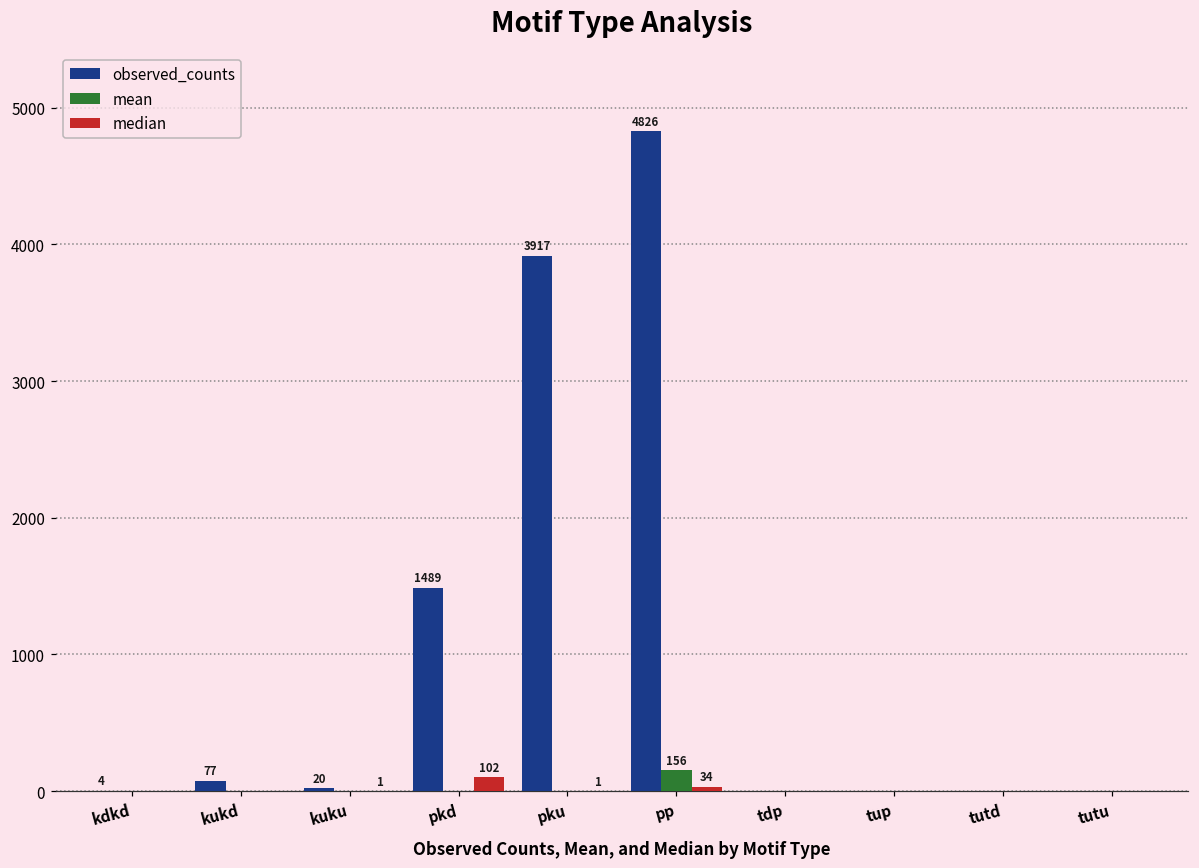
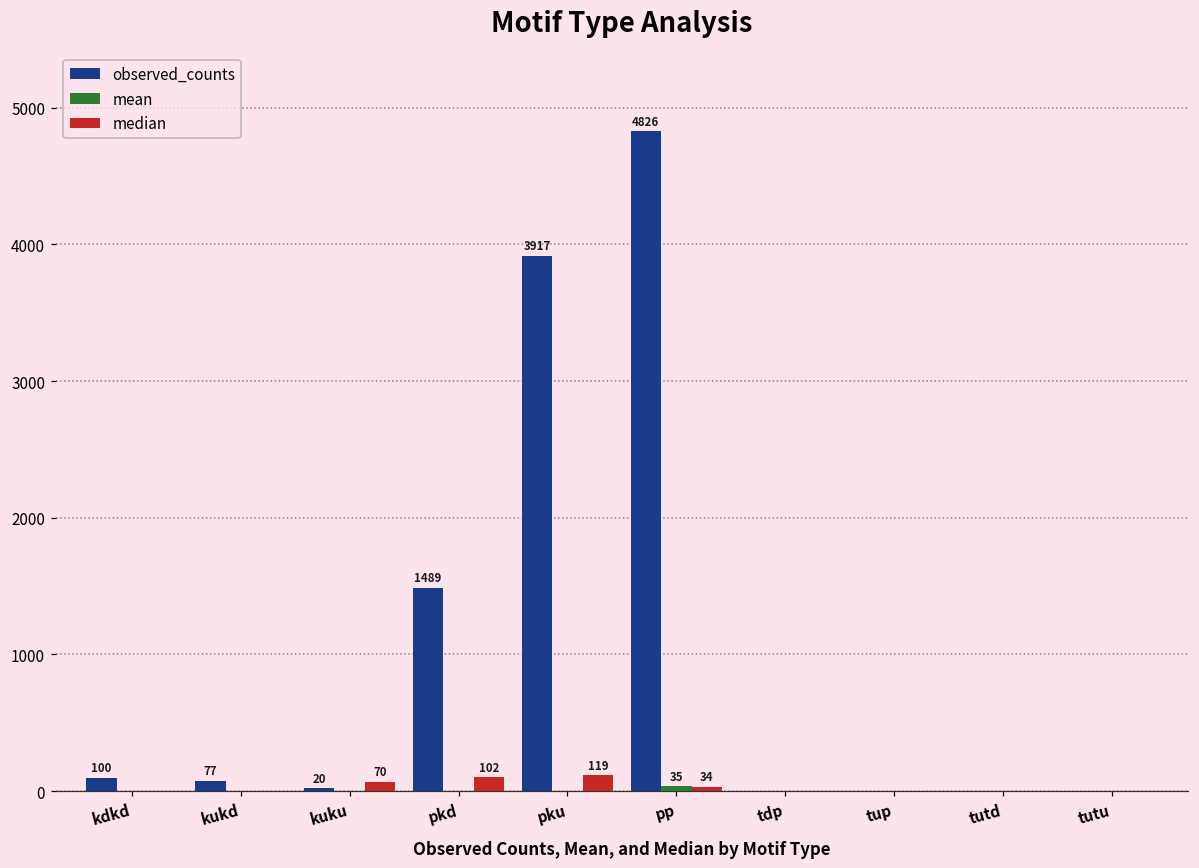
  {
    "observed_counts": {
-     "kdkd": 4,
+     "kdkd": 100,
      "kukd": 77,
      "kuku": 20,
      "pkd": 1489,
      "pku": 3917,
      "pp": 4826
    },
    "mean": {
-     "pp": 156
+     "pp": 35
    },
    "median": {
-     "kuku": 1,
+     "kuku": 70,
      "pkd": 102,
-     "pku": 1,
+     "pku": 119,
      "pp": 34
    }
  }
